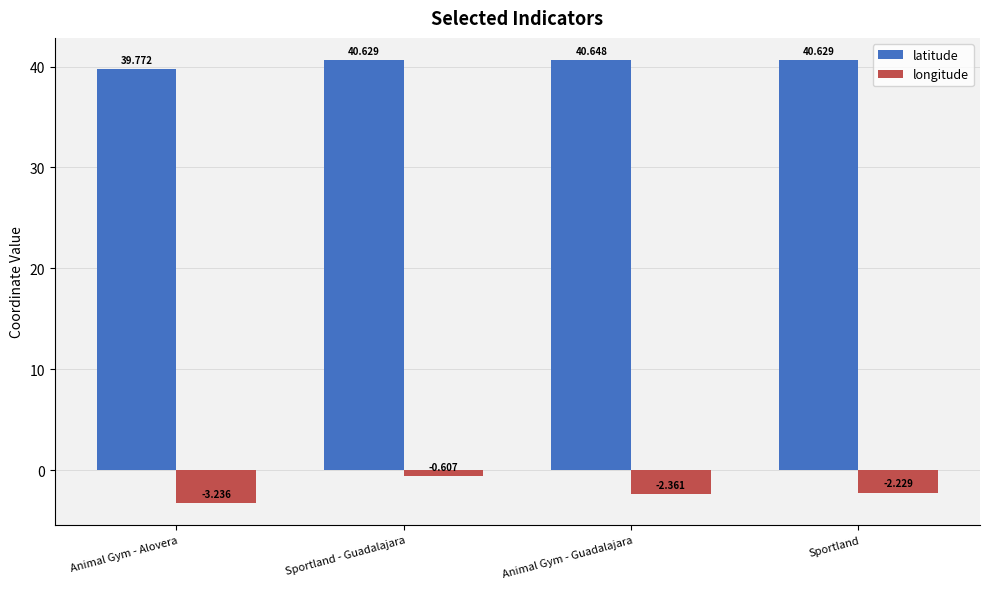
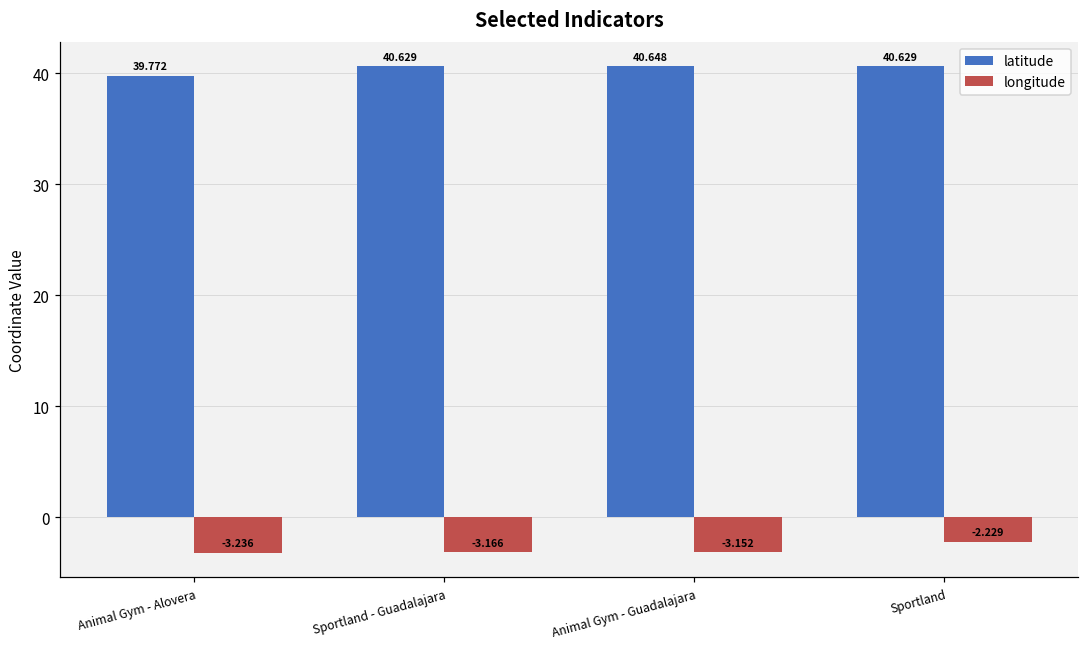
  {
    "latitude": {
      "Animal Gym - Alovera": 39.772,
      "Sportland - Guadalajara": 40.629,
      "Animal Gym - Guadalajara": 40.648,
      "Sportland": 40.629
    },
    "longitude": {
      "Animal Gym - Alovera": -3.236,
-     "Sportland - Guadalajara": -0.607,
-     "Animal Gym - Guadalajara": -2.361,
+     "Sportland - Guadalajara": -3.166,
+     "Animal Gym - Guadalajara": -3.152,
      "Sportland": -2.229
    }
  }
